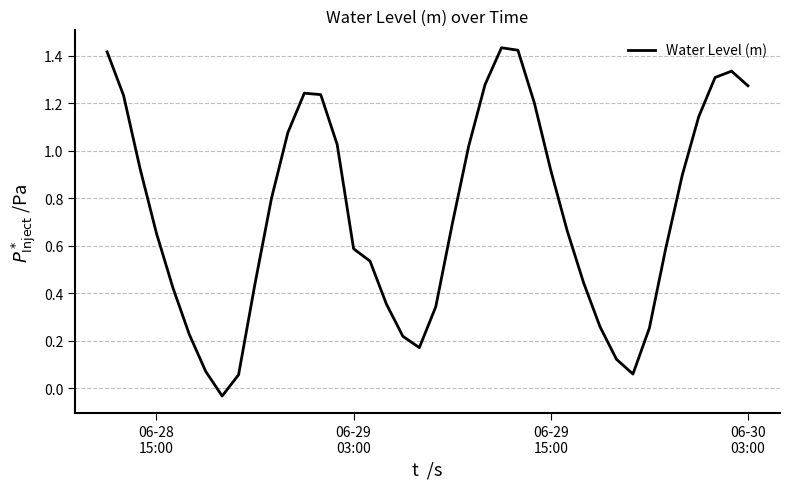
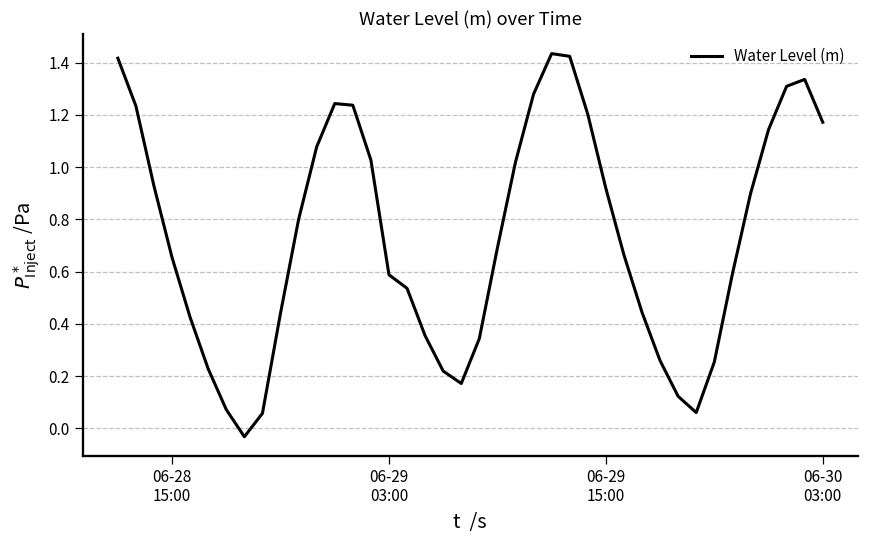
  {
    "06-28 15:00": 0.65,
    "06-29 03:00": 0.59,
    "06-29 15:00": 0.92,
-   "06-30 03:00": 1.27
+   "06-30 03:00": 1.17
  }
